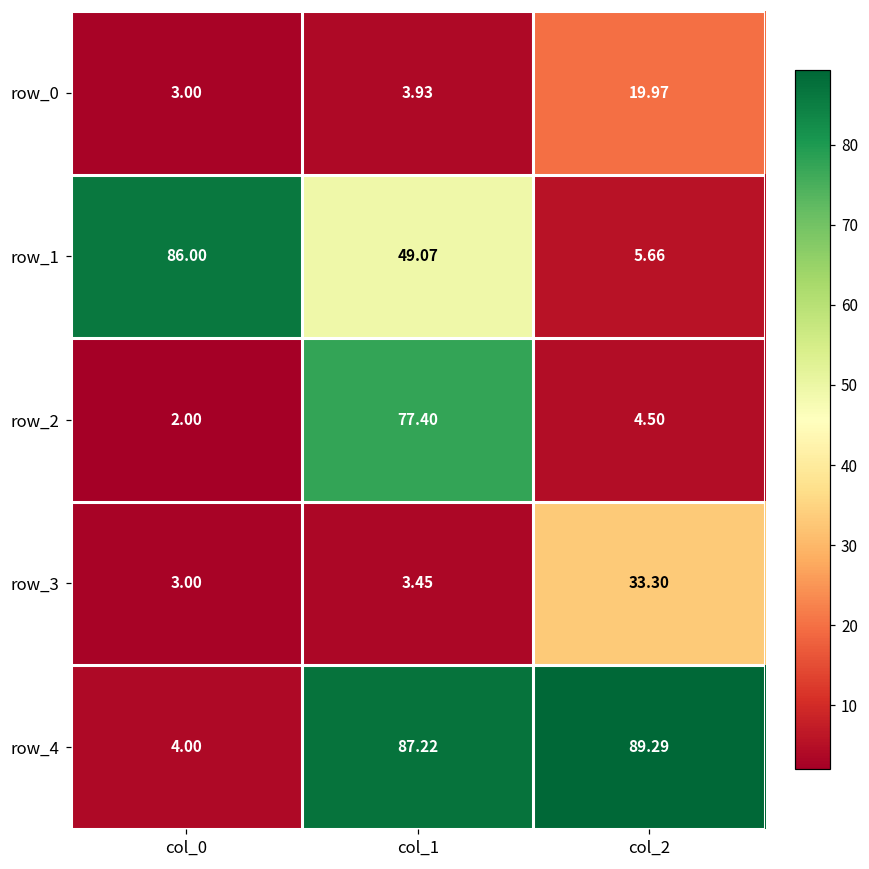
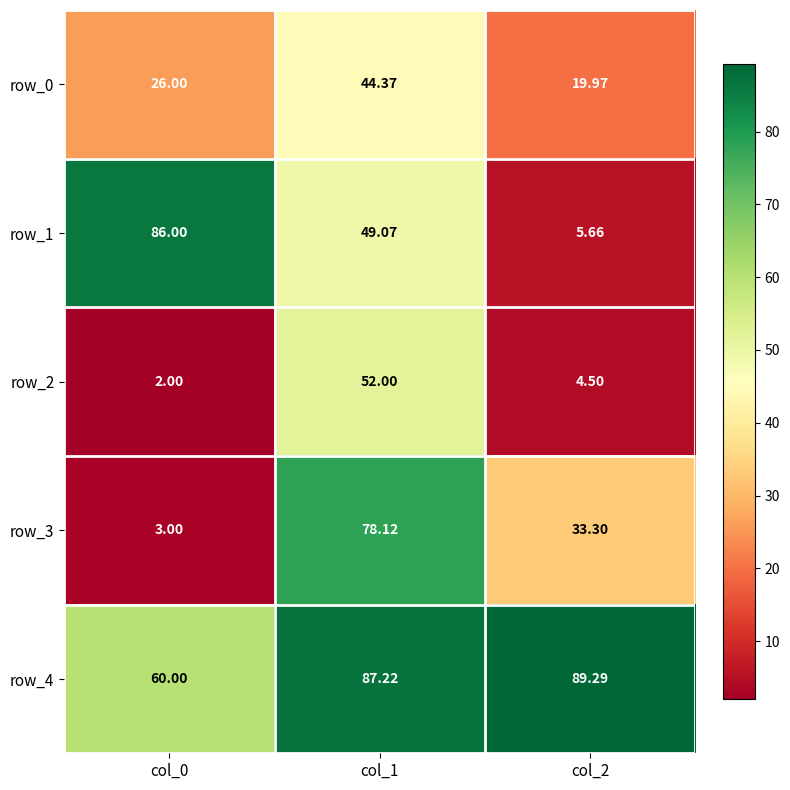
  {
    "row_0": {
-     "col_0": 3.00,
-     "col_1": 3.93,
+     "col_0": 26.00,
+     "col_1": 44.37,
      "col_2": 19.97
    },
    "row_1": {
      "col_0": 86.00,
      "col_1": 49.07,
      "col_2": 5.66
    },
    "row_2": {
      "col_0": 2.00,
-     "col_1": 77.40,
+     "col_1": 52.00,
      "col_2": 4.50
    },
    "row_3": {
      "col_0": 3.00,
-     "col_1": 3.45,
+     "col_1": 78.12,
      "col_2": 33.30
    },
    "row_4": {
-     "col_0": 4.00,
+     "col_0": 60.00,
      "col_1": 87.22,
      "col_2": 89.29
    }
  }
